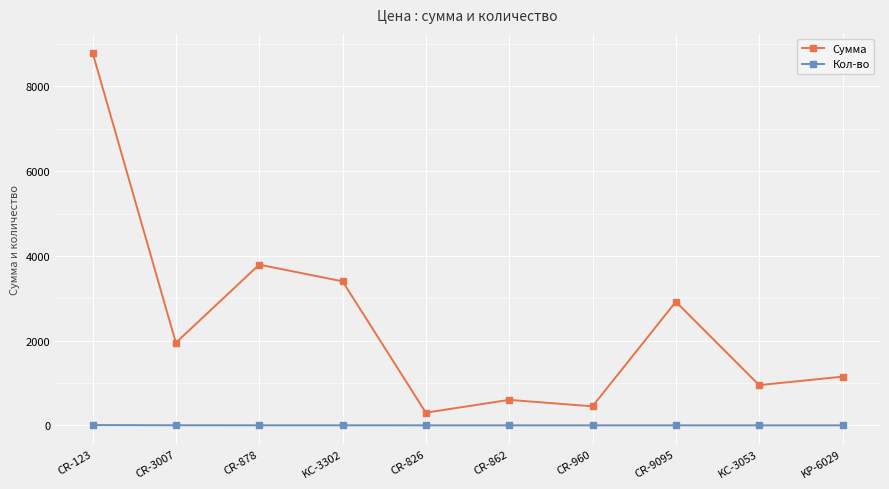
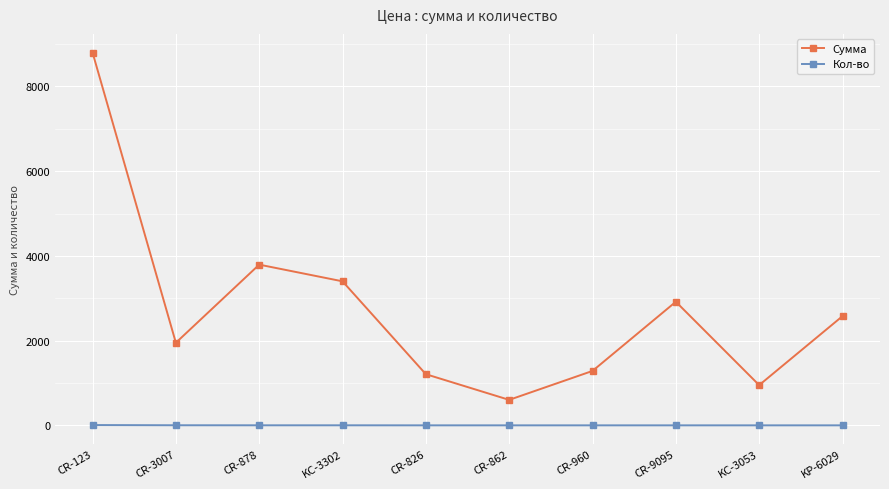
  {
    "Сумма": {
      "CR-123": 8800,
      "CR-3007": 2000,
      "CR-878": 3800,
      "KC-3302": 3400,
-     "CR-826": 300,
+     "CR-826": 1200,
      "CR-862": 600,
-     "CR-960": 500,
+     "CR-960": 1300,
      "CR-9095": 2900,
      "KC-3053": 1000,
-     "KP-6029": 1200
+     "KP-6029": 2600
    },
    "Кол-во": {
      "CR-123": 0,
      "CR-3007": 0,
      "CR-878": 0,
      "KC-3302": 0,
      "CR-826": 0,
      "CR-862": 0,
      "CR-960": 0,
      "CR-9095": 0,
      "KC-3053": 0,
      "KP-6029": 0
    }
  }
